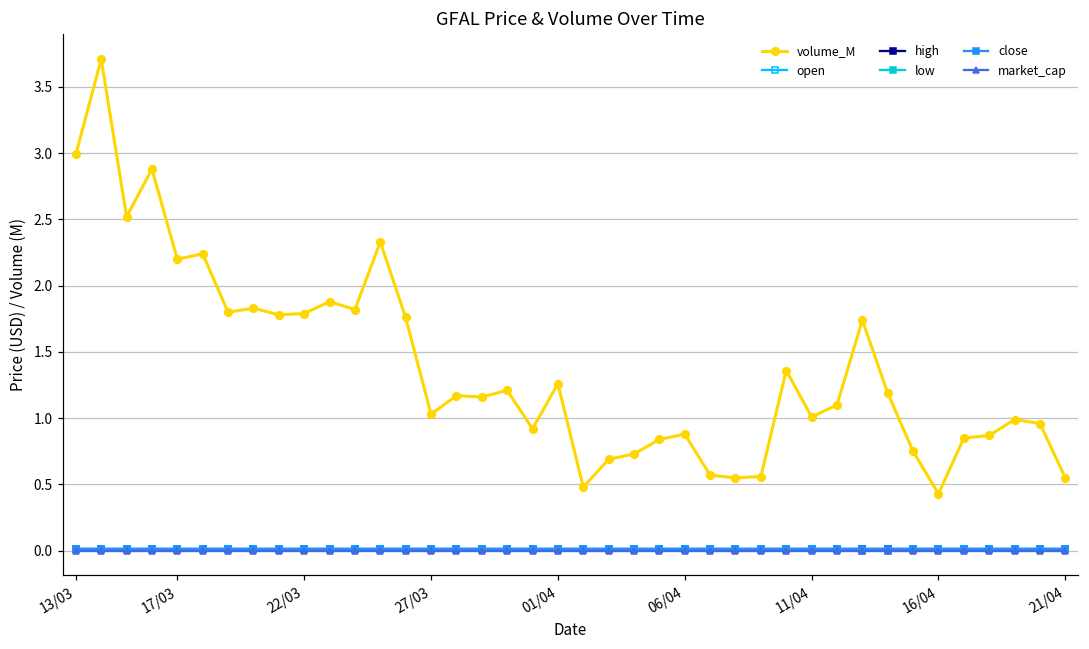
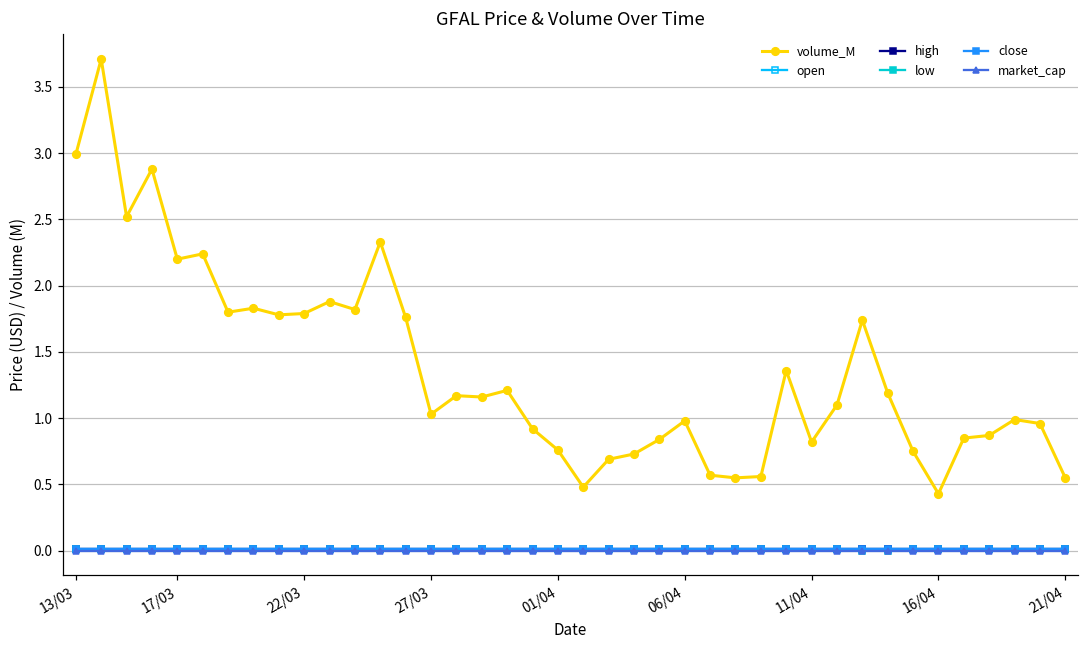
  {
    "volume_M": {
      "13/03": 2.99,
      "17/03": 2.20,
      "22/03": 1.79,
      "27/03": 1.03,
-     "01/04": 1.26,
-     "06/04": 0.88,
-     "11/04": 1.01,
+     "01/04": 0.76,
+     "06/04": 0.98,
+     "11/04": 0.82,
      "16/04": 0.43,
      "21/04": 0.55
    }
  }
